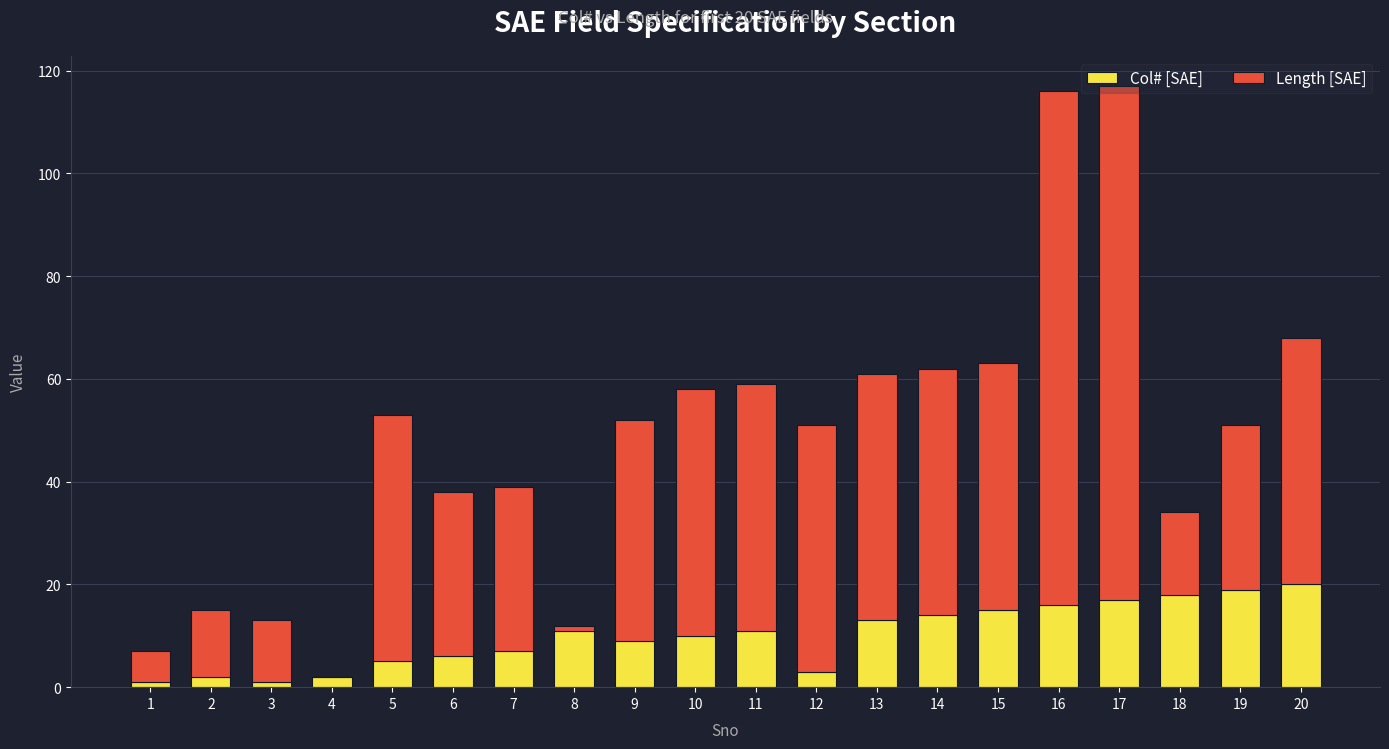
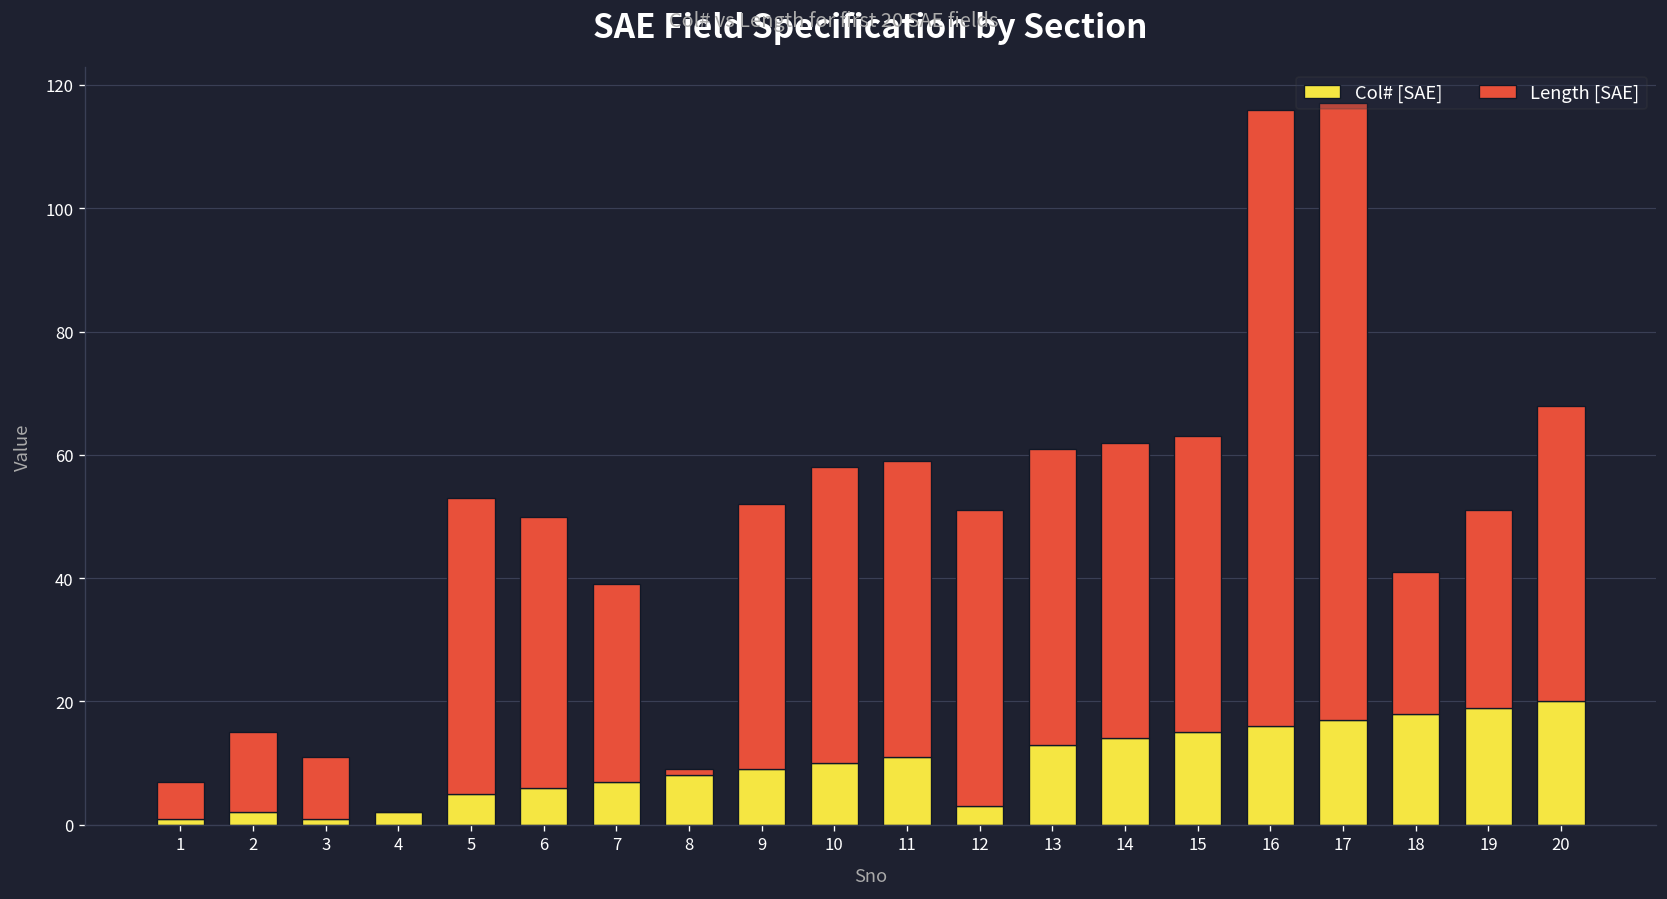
  {
    "Col# [SAE]": {
      "1": 1,
      "2": 2,
      "3": 1,
      "4": 2,
      "5": 5,
      "6": 6,
      "7": 7,
-     "8": 11,
+     "8": 8,
      "9": 9,
      "10": 10,
      "11": 11,
      "12": 3,
      "13": 13,
      "14": 14,
      "15": 15,
      "16": 16,
      "17": 17,
      "18": 18,
      "19": 19,
      "20": 20
    },
    "Length [SAE]": {
      "1": 6,
      "2": 13,
-     "3": 12,
+     "3": 10,
      "4": 0,
      "5": 48,
-     "6": 32,
+     "6": 44,
      "7": 32,
      "8": 1,
      "9": 43,
      "10": 48,
      "11": 48,
      "12": 48,
      "13": 48,
      "14": 48,
      "15": 48,
      "16": 100,
-     "18": 16,
+     "18": 23,
      "19": 32,
      "20": 48
    }
  }
